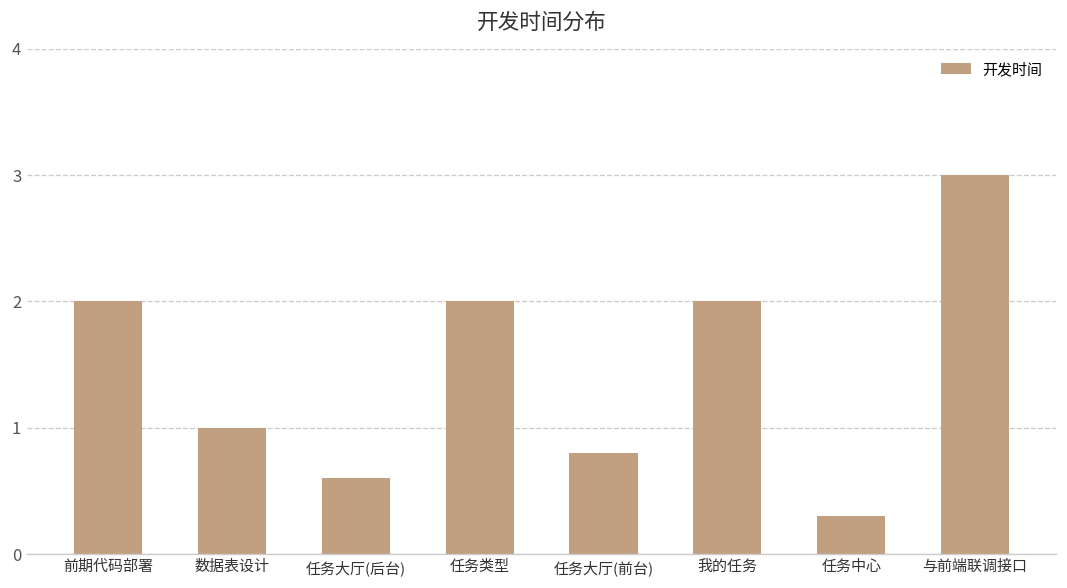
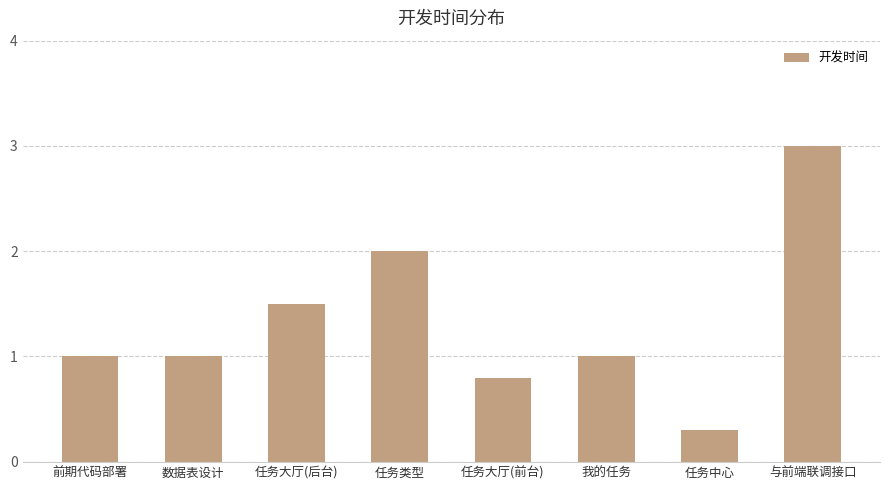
  {
-   "前期代码部署": 2,
+   "前期代码部署": 1,
    "数据表设计": 1.0,
-   "任务大厅(后台)": 0.6,
+   "任务大厅(后台)": 1.5,
    "任务类型": 2.0,
    "任务大厅(前台)": 0.8,
-   "我的任务": 2,
+   "我的任务": 1,
    "任务中心": 0.3,
    "与前端联调接口": 3.0
  }
